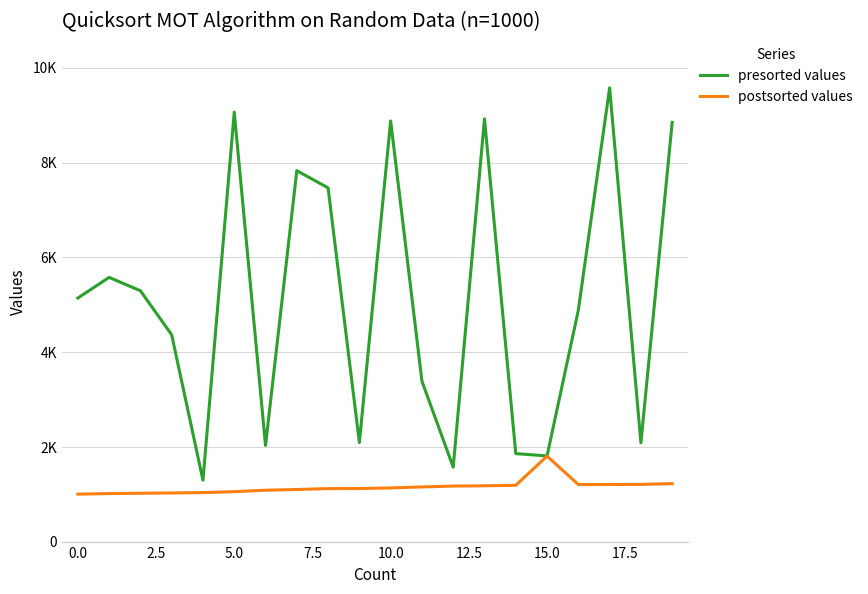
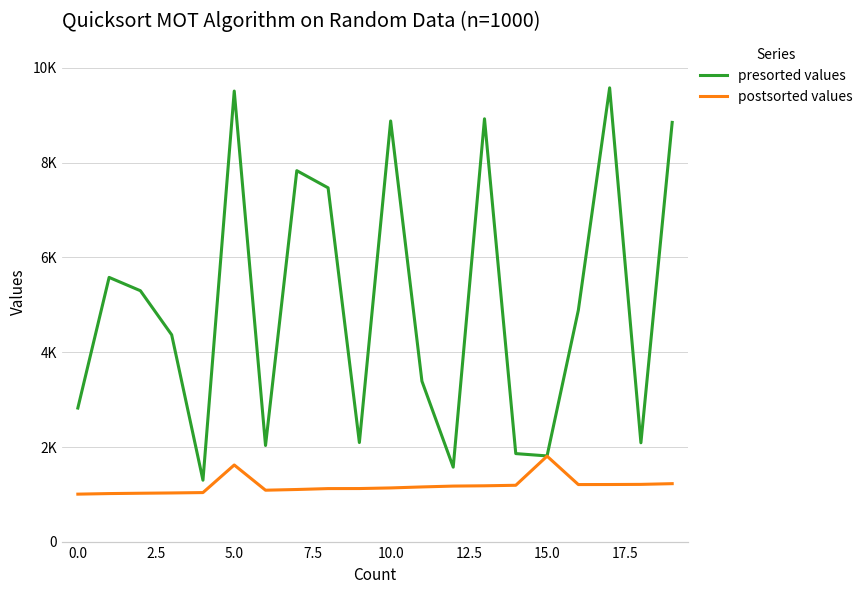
  {
    "presorted values": {
-     "0.0": 5100,
-     "5.0": 9100,
+     "0.0": 2800,
+     "5.0": 9500,
      "10.0": 8900
    },
    "postsorted values": {
      "0.0": 1000,
-     "5.0": 1100,
+     "5.0": 1600,
      "10.0": 1100
    }
  }
